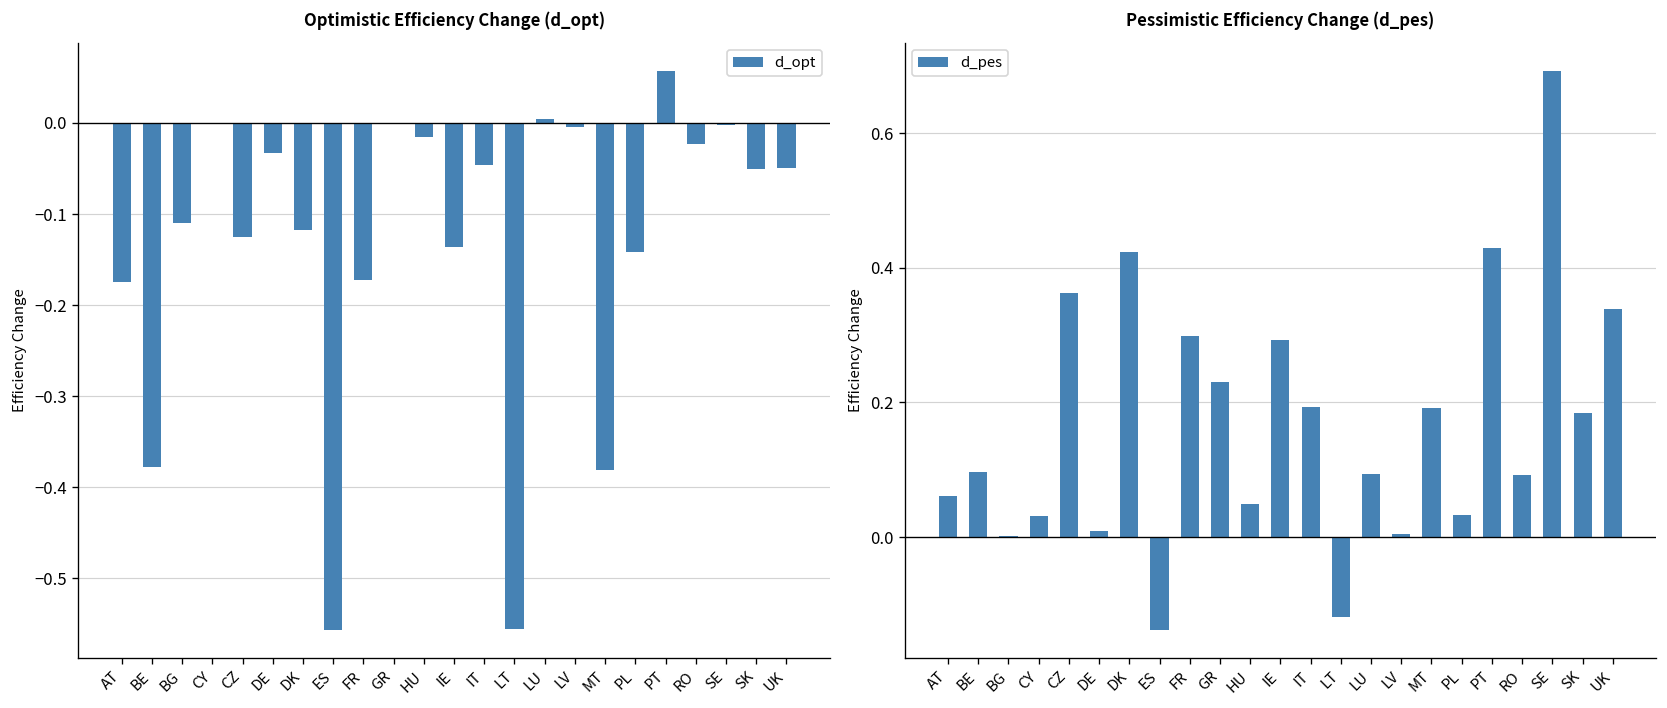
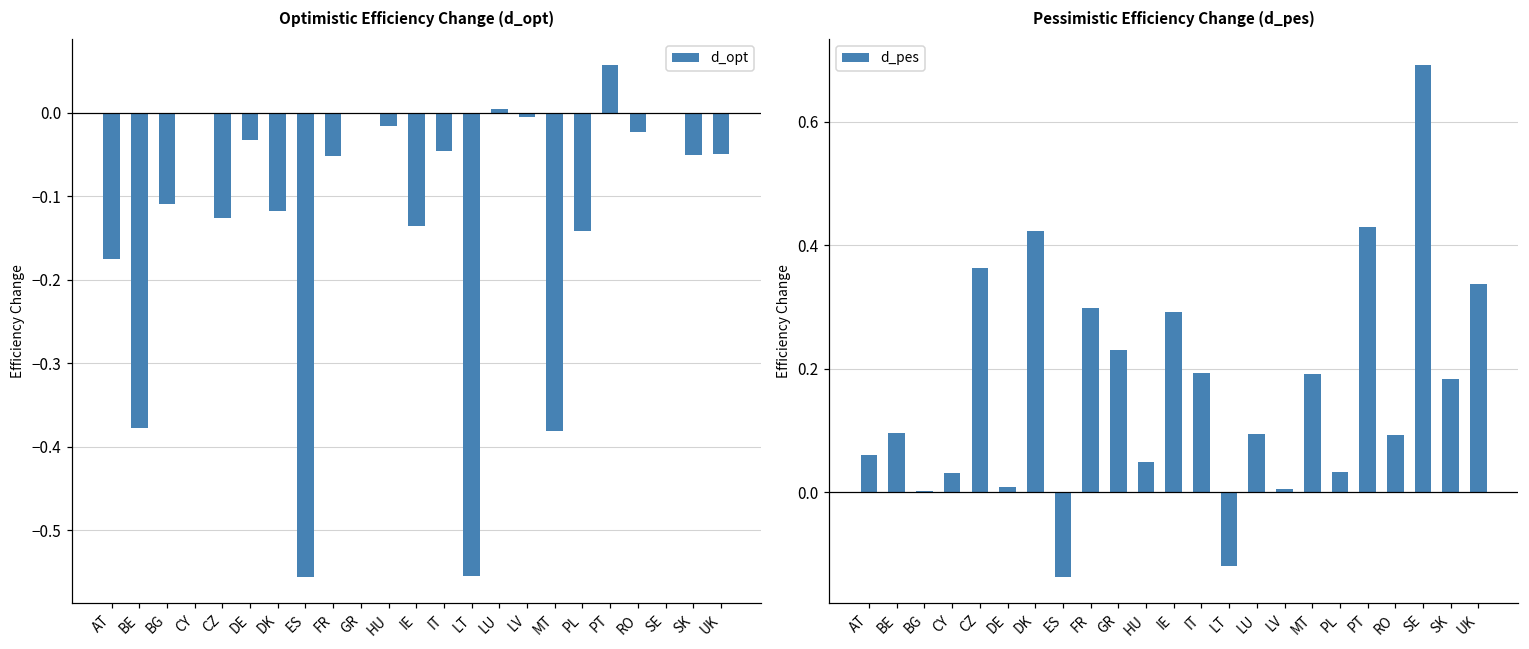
  {
    "Optimistic Efficiency Change (d_opt)": {
      "AT": -0.17,
      "BE": -0.38,
      "BG": -0.11,
      "CZ": -0.13,
      "DE": -0.03,
      "DK": -0.12,
      "ES": -0.56,
-     "FR": -0.17,
+     "FR": -0.05,
      "HU": -0.02,
      "IE": -0.14,
      "IT": -0.05,
      "LT": -0.56,
      "LU": 0.00,
      "LV": 0.00,
      "MT": -0.38,
      "PL": -0.14,
      "PT": 0.06,
      "RO": -0.02,
      "SK": -0.05,
      "UK": -0.05
    },
    "Pessimistic Efficiency Change (d_pes)": {
      "AT": 0.06,
      "BE": 0.10,
      "CY": 0.03,
      "CZ": 0.36,
      "DE": 0.01,
      "DK": 0.42,
      "ES": -0.14,
      "FR": 0.30,
      "GR": 0.23,
      "HU": 0.05,
      "IE": 0.29,
      "IT": 0.19,
      "LT": -0.12,
      "LU": 0.09,
      "LV": 0.00,
      "MT": 0.19,
      "PL": 0.03,
      "PT": 0.43,
      "RO": 0.09,
      "SE": 0.69,
      "SK": 0.18,
      "UK": 0.34
    }
  }
